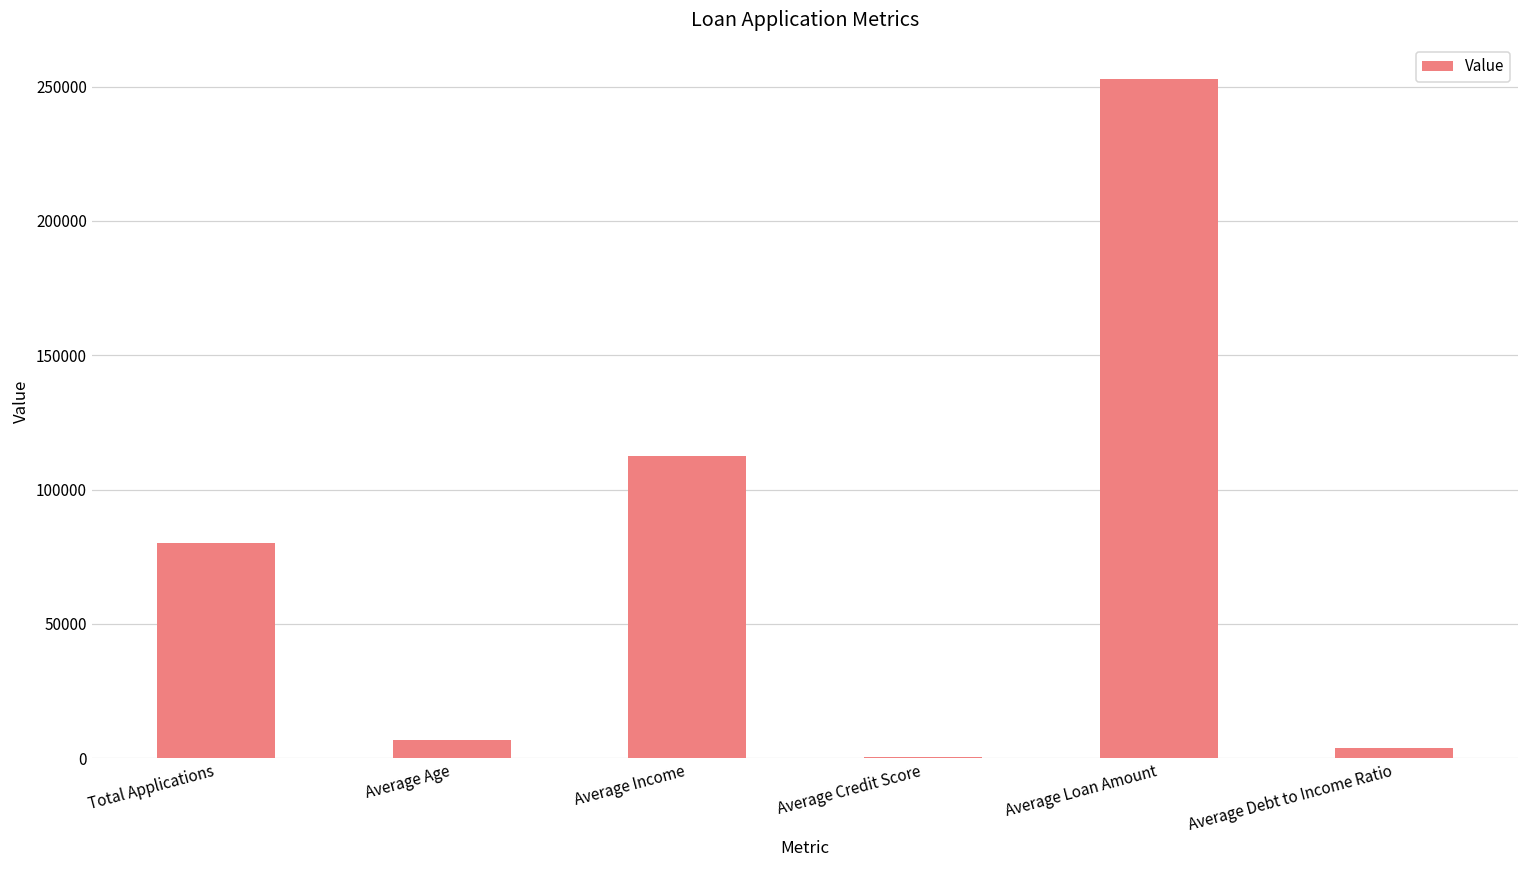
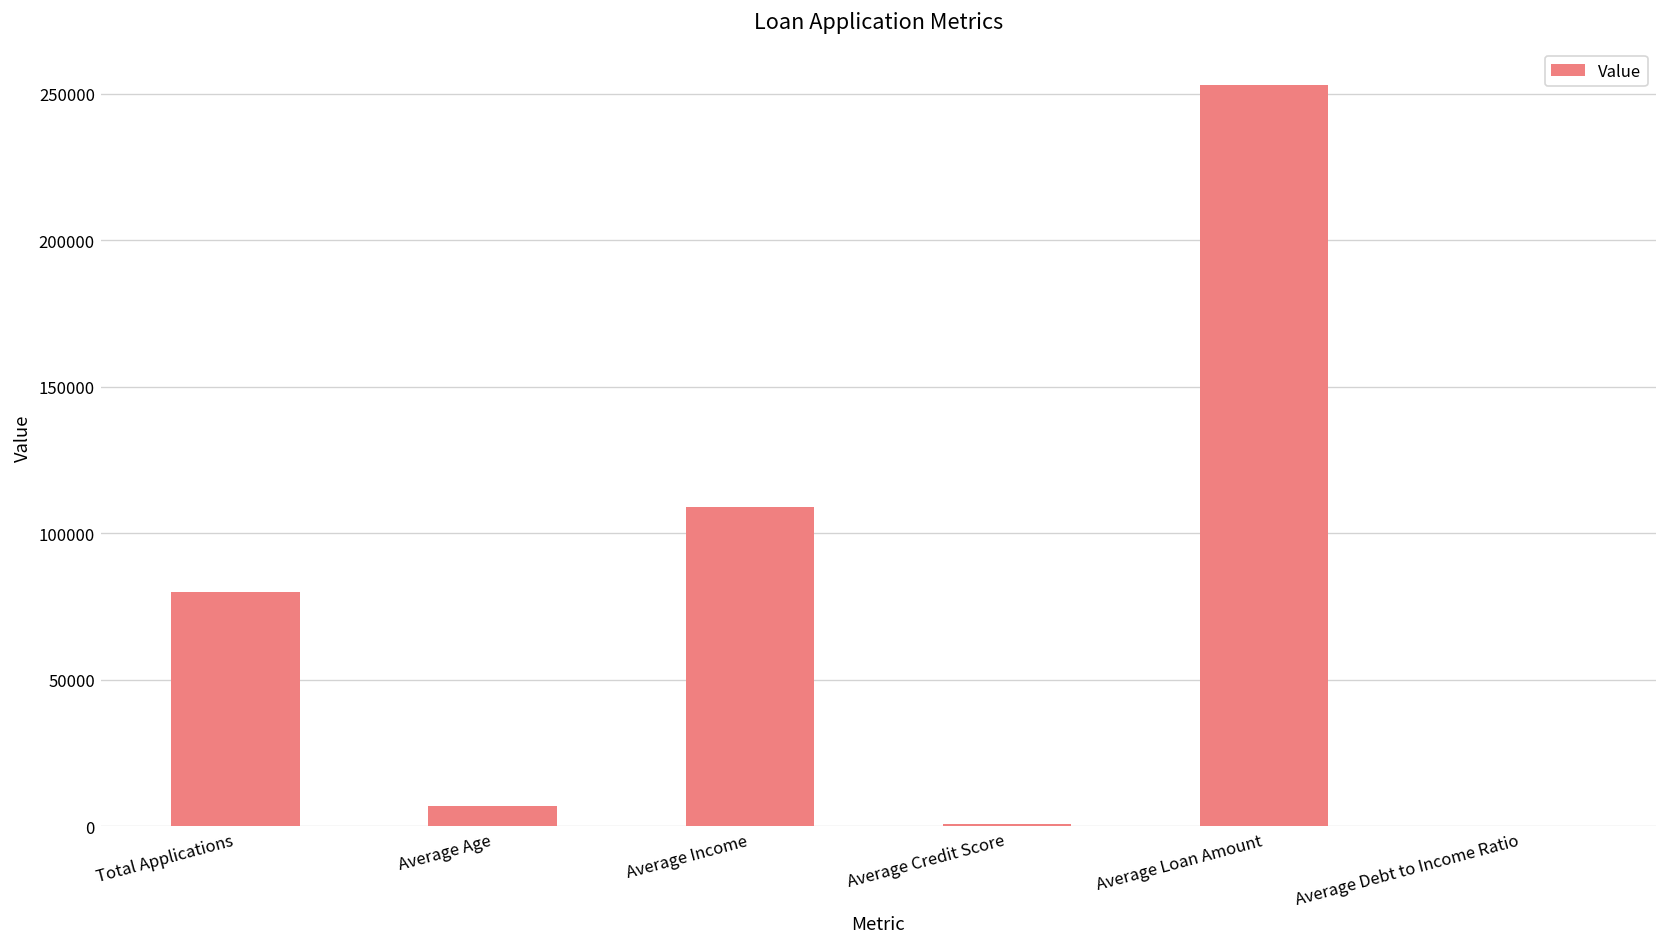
  {
    "Total Applications": 80000,
    "Average Age": 7000,
-   "Average Income": 113000,
+   "Average Income": 109000,
    "Average Loan Amount": 253000,
-   "Average Debt to Income Ratio": 4000
+   "Average Debt to Income Ratio": 0
  }
